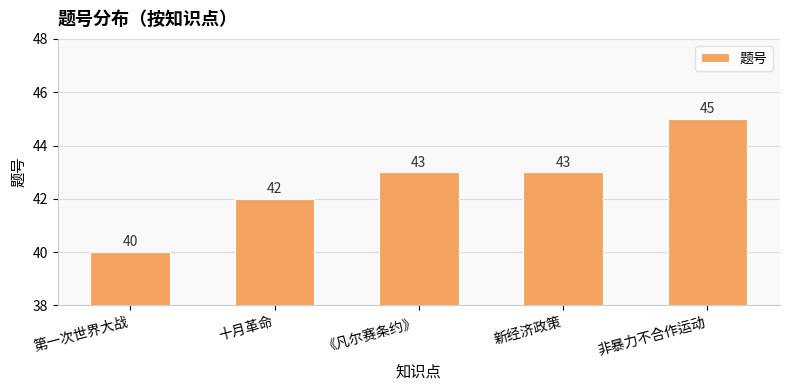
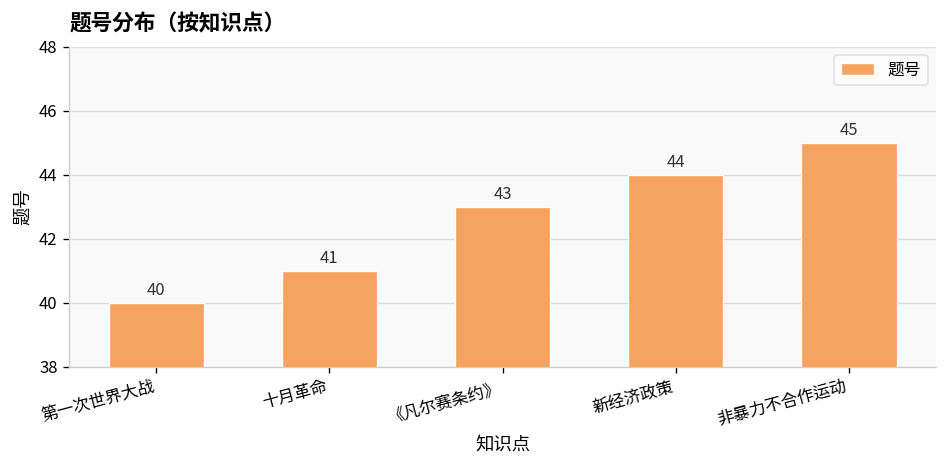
  {
    "第一次世界大战": 40,
-   "十月革命": 42,
+   "十月革命": 41,
    "《凡尔赛条约》": 43,
-   "新经济政策": 43,
+   "新经济政策": 44,
    "非暴力不合作运动": 45
  }
